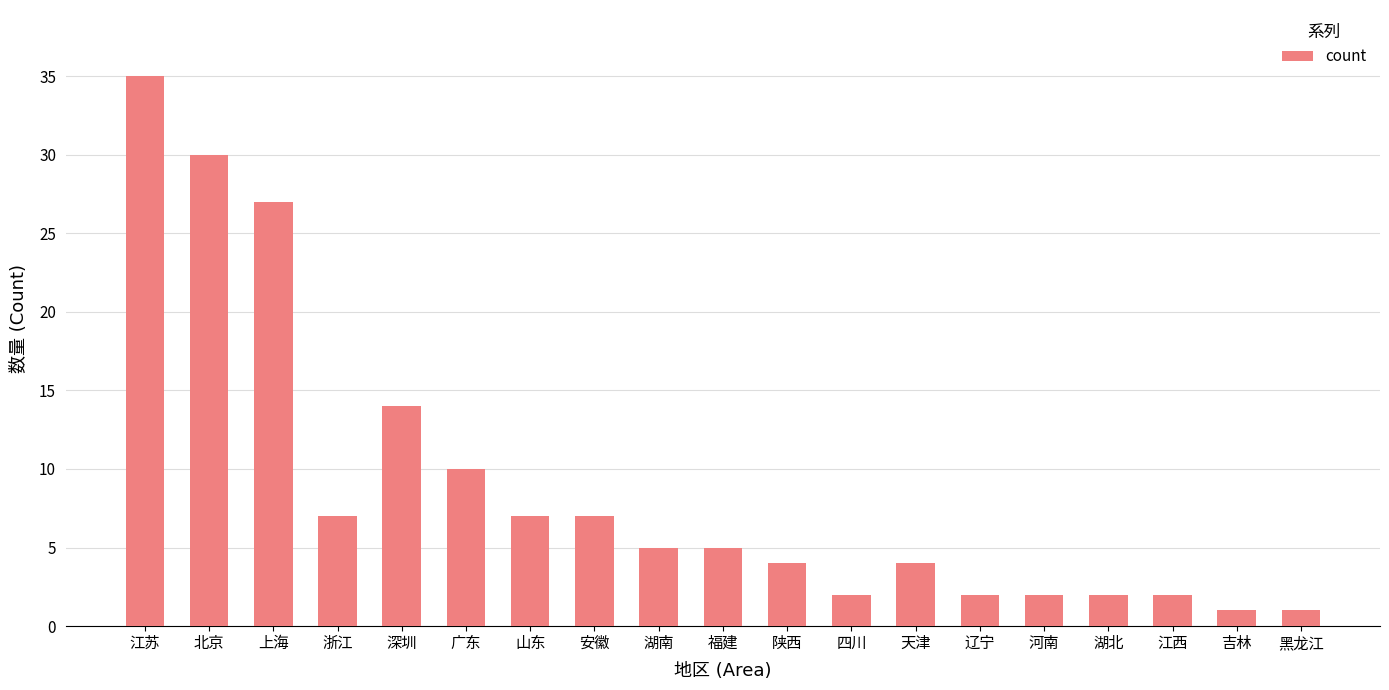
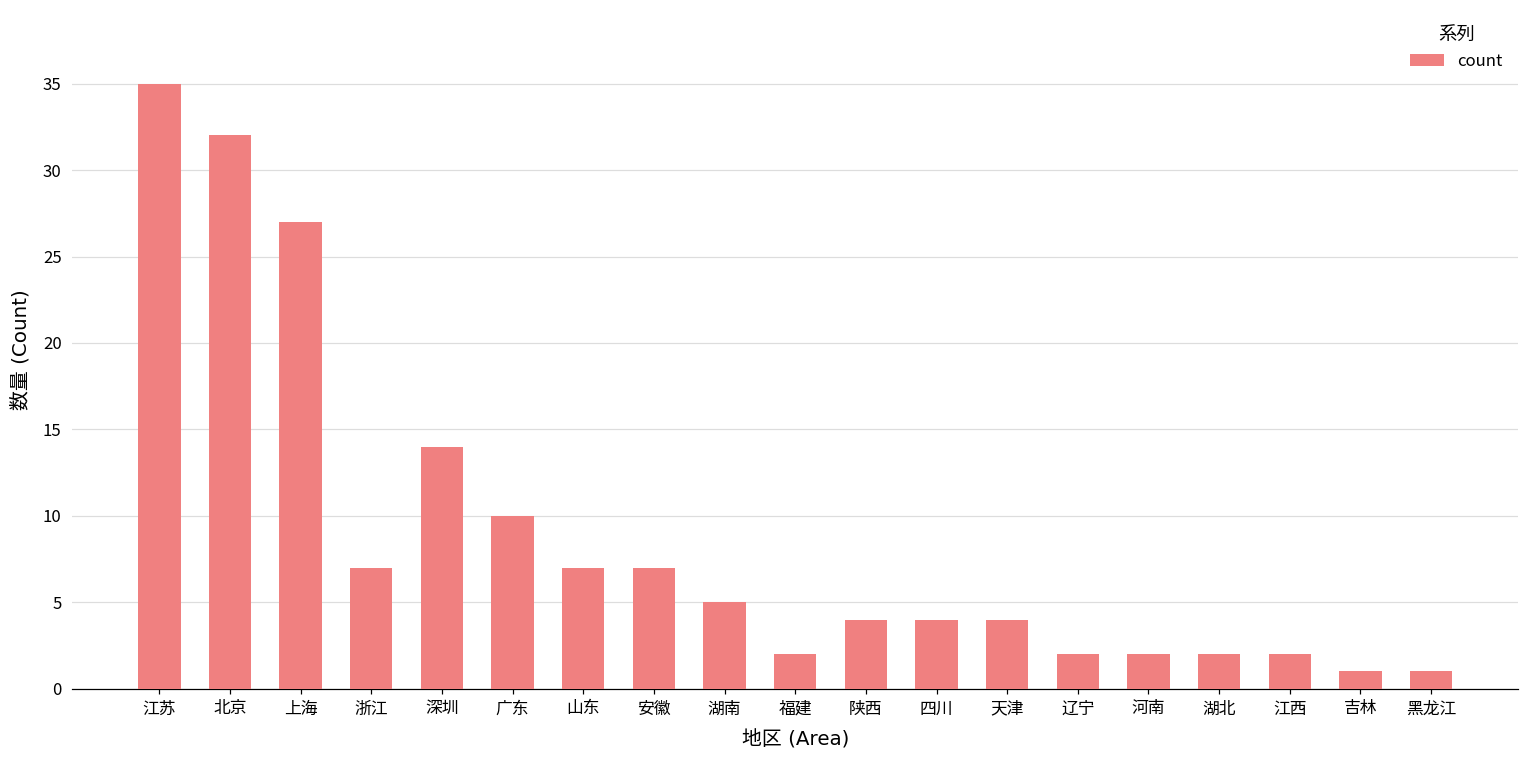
  {
    "江苏": 35,
-   "北京": 30,
+   "北京": 32,
    "上海": 27,
    "浙江": 7,
    "深圳": 14,
    "广东": 10,
    "山东": 7,
    "安徽": 7,
    "湖南": 5,
-   "福建": 5,
+   "福建": 2,
    "陕西": 4,
-   "四川": 2,
+   "四川": 4,
    "天津": 4,
    "辽宁": 2,
    "河南": 2,
    "湖北": 2,
    "江西": 2,
    "吉林": 1,
    "黑龙江": 1
  }
